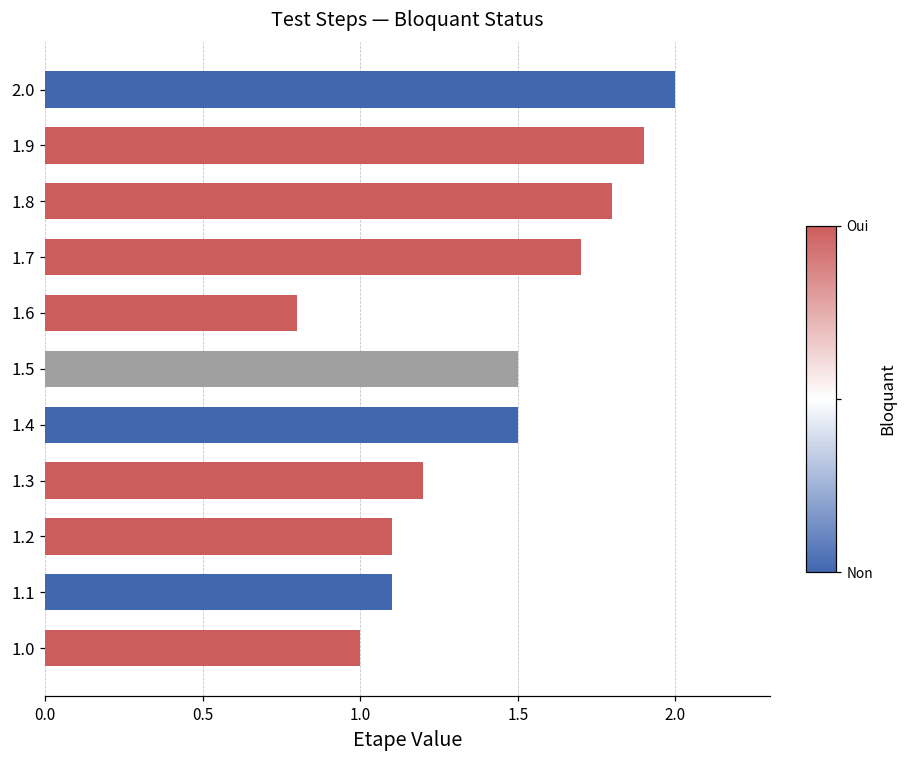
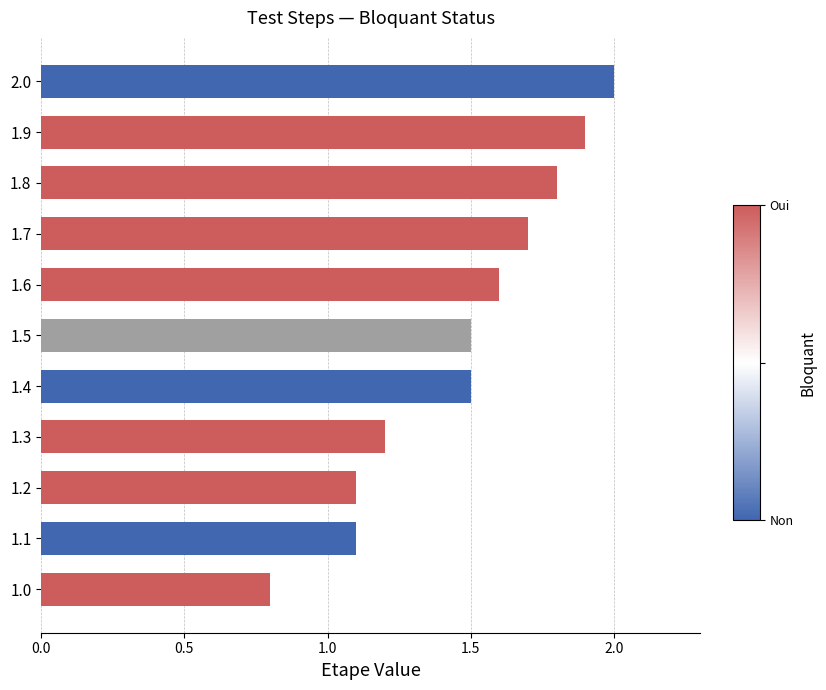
  {
    "2.0": 2.0,
    "1.9": 1.9,
    "1.8": 1.8,
    "1.7": 1.7,
-   "1.6": 0.8,
+   "1.6": 1.6,
    "1.5": 1.5,
    "1.4": 1.5,
    "1.3": 1.2,
    "1.2": 1.1,
    "1.1": 1.1,
-   "1.0": 1.0
+   "1.0": 0.8
  }
